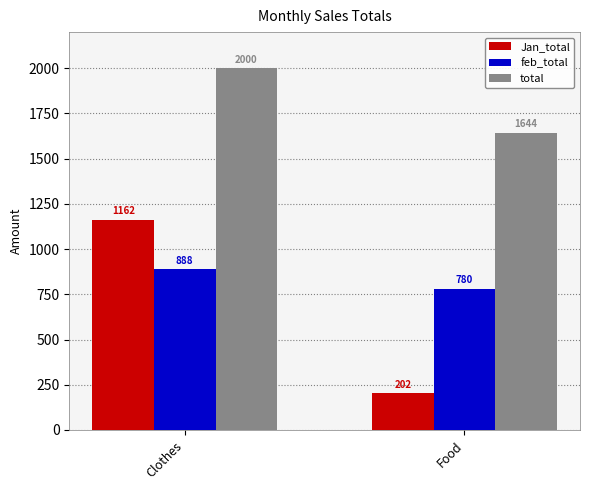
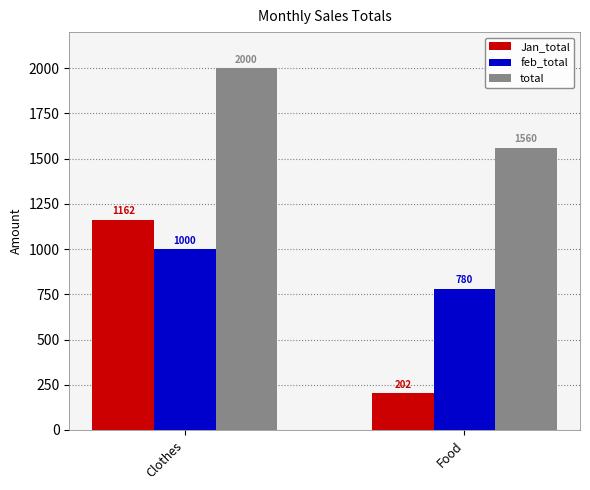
  {
    "Jan_total": {
      "Clothes": 1162,
      "Food": 202
    },
    "feb_total": {
-     "Clothes": 888,
+     "Clothes": 1000,
      "Food": 780
    },
    "total": {
      "Clothes": 2000,
-     "Food": 1644
+     "Food": 1560
    }
  }
